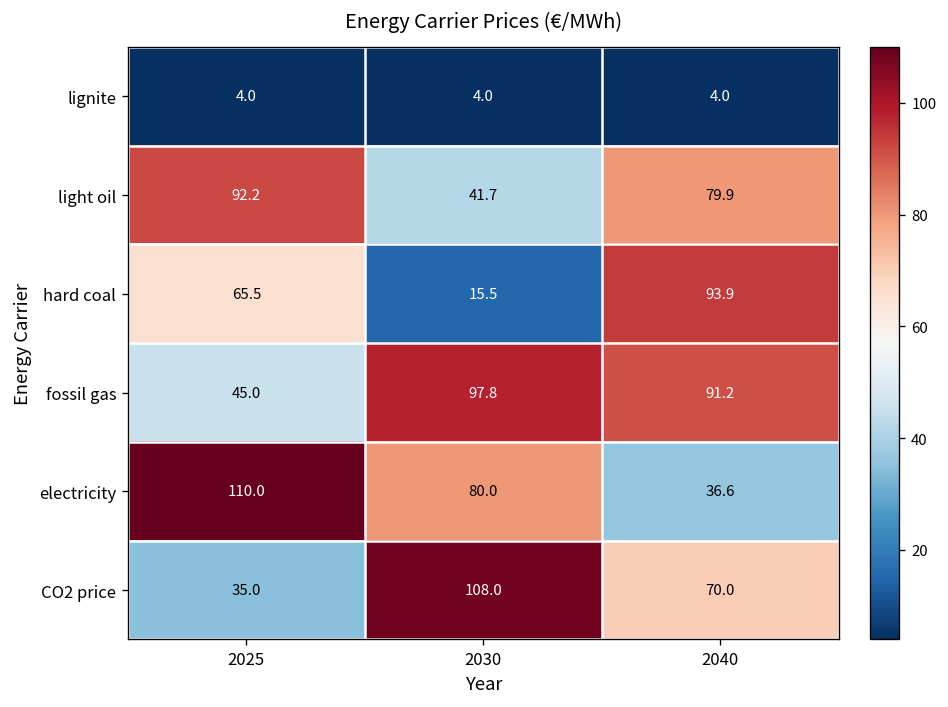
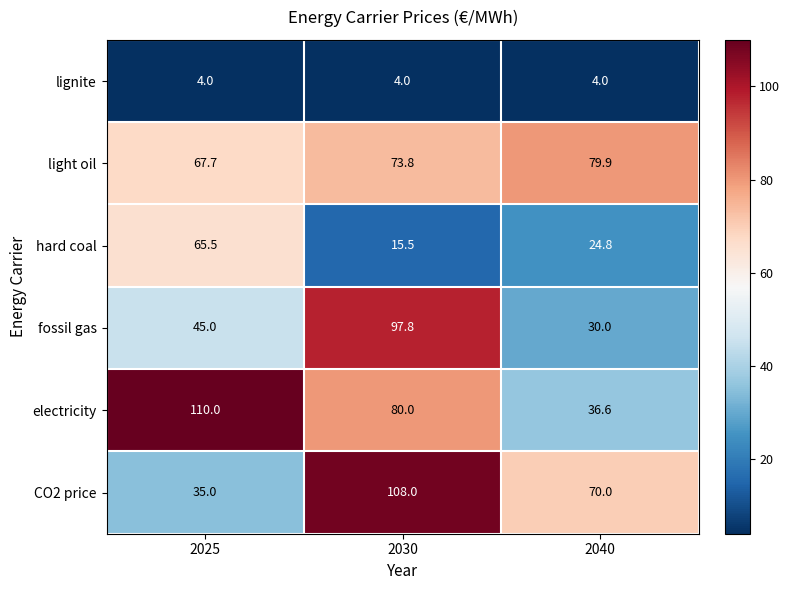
  {
    "lignite": {
      "2025": 4.0,
      "2030": 4.0,
      "2040": 4.0
    },
    "light oil": {
-     "2025": 92.2,
-     "2030": 41.7,
+     "2025": 67.7,
+     "2030": 73.8,
      "2040": 79.9
    },
    "hard coal": {
      "2025": 65.5,
      "2030": 15.5,
-     "2040": 93.9
+     "2040": 24.8
    },
    "fossil gas": {
      "2025": 45.0,
      "2030": 97.8,
-     "2040": 91.2
+     "2040": 30.0
    },
    "electricity": {
      "2025": 110.0,
      "2030": 80.0,
      "2040": 36.6
    },
    "CO2 price": {
      "2025": 35.0,
      "2030": 108.0,
      "2040": 70.0
    }
  }
